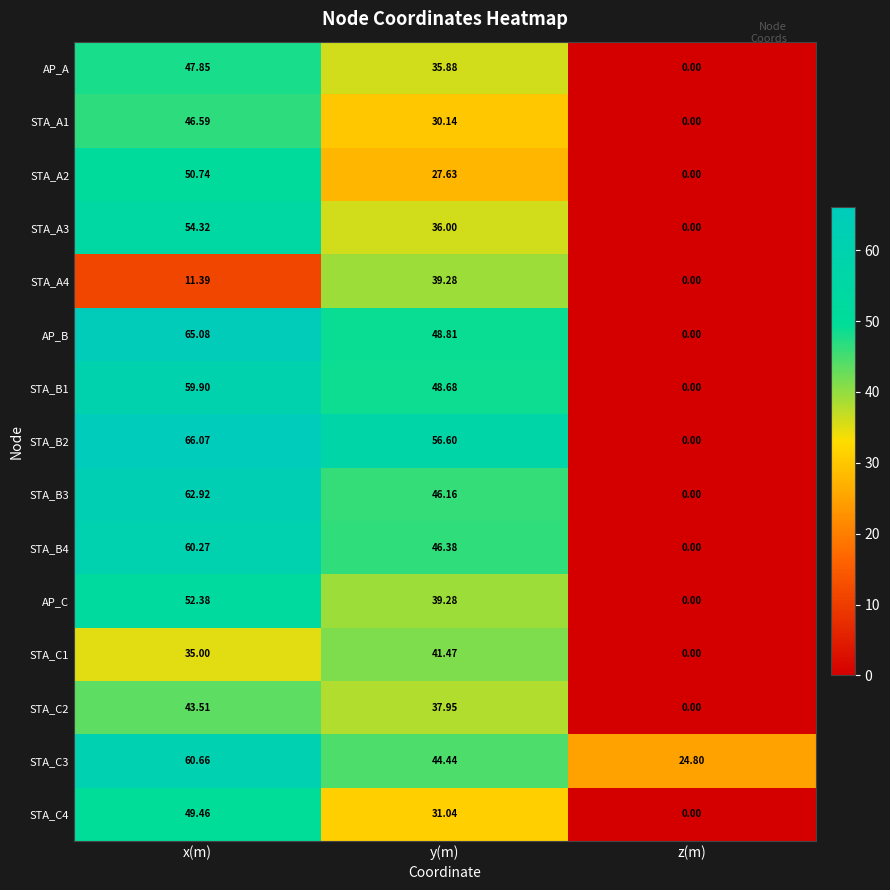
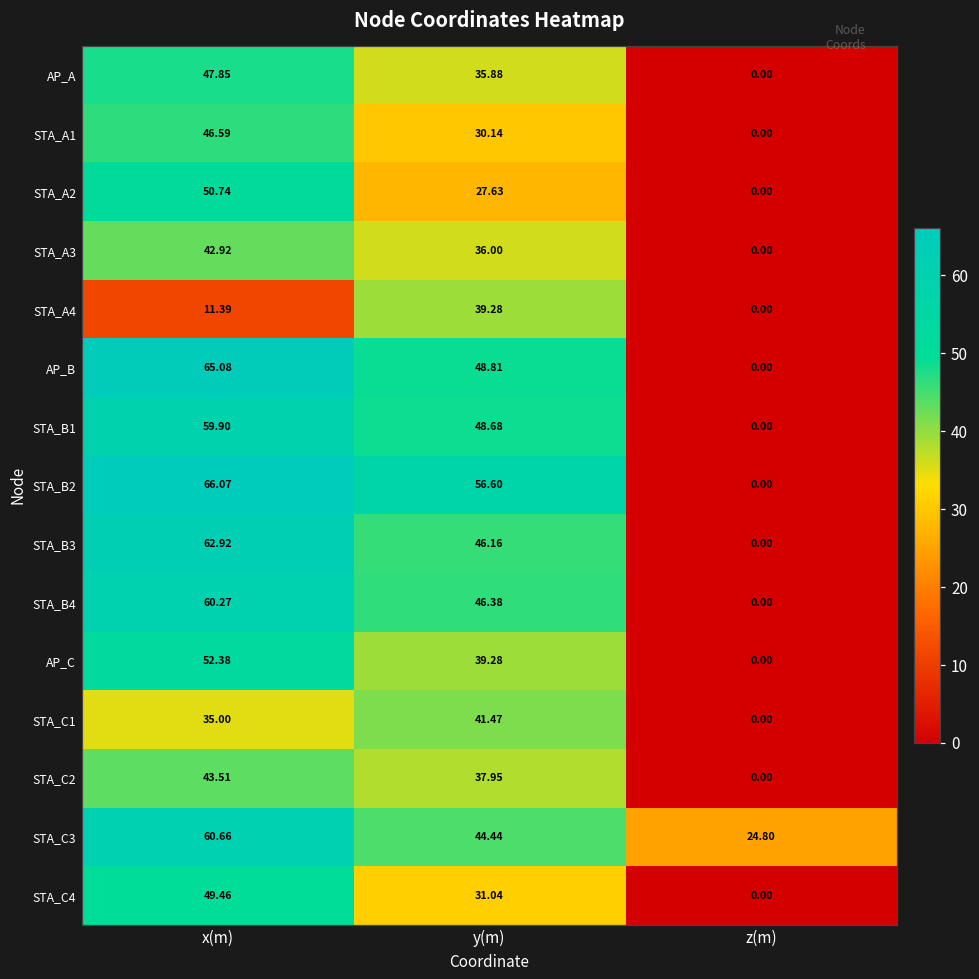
  {
    "AP_A": {
      "x(m)": 47.85,
      "y(m)": 35.88,
      "z(m)": 0.00
    },
    "STA_A1": {
      "x(m)": 46.59,
      "y(m)": 30.14,
      "z(m)": 0.00
    },
    "STA_A2": {
      "x(m)": 50.74,
      "y(m)": 27.63,
      "z(m)": 0.00
    },
    "STA_A3": {
-     "x(m)": 54.32,
+     "x(m)": 42.92,
      "y(m)": 36.00,
      "z(m)": 0.00
    },
    "STA_A4": {
      "x(m)": 11.39,
      "y(m)": 39.28,
      "z(m)": 0.00
    },
    "AP_B": {
      "x(m)": 65.08,
      "y(m)": 48.81,
      "z(m)": 0.00
    },
    "STA_B1": {
      "x(m)": 59.90,
      "y(m)": 48.68,
      "z(m)": 0.00
    },
    "STA_B2": {
      "x(m)": 66.07,
      "y(m)": 56.60,
      "z(m)": 0.00
    },
    "STA_B3": {
      "x(m)": 62.92,
      "y(m)": 46.16,
      "z(m)": 0.00
    },
    "STA_B4": {
      "x(m)": 60.27,
      "y(m)": 46.38,
      "z(m)": 0.00
    },
    "AP_C": {
      "x(m)": 52.38,
      "y(m)": 39.28,
      "z(m)": 0.00
    },
    "STA_C1": {
      "x(m)": 35.00,
      "y(m)": 41.47,
      "z(m)": 0.00
    },
    "STA_C2": {
      "x(m)": 43.51,
      "y(m)": 37.95,
      "z(m)": 0.00
    },
    "STA_C3": {
      "x(m)": 60.66,
      "y(m)": 44.44,
      "z(m)": 24.80
    },
    "STA_C4": {
      "x(m)": 49.46,
      "y(m)": 31.04,
      "z(m)": 0.00
    }
  }
